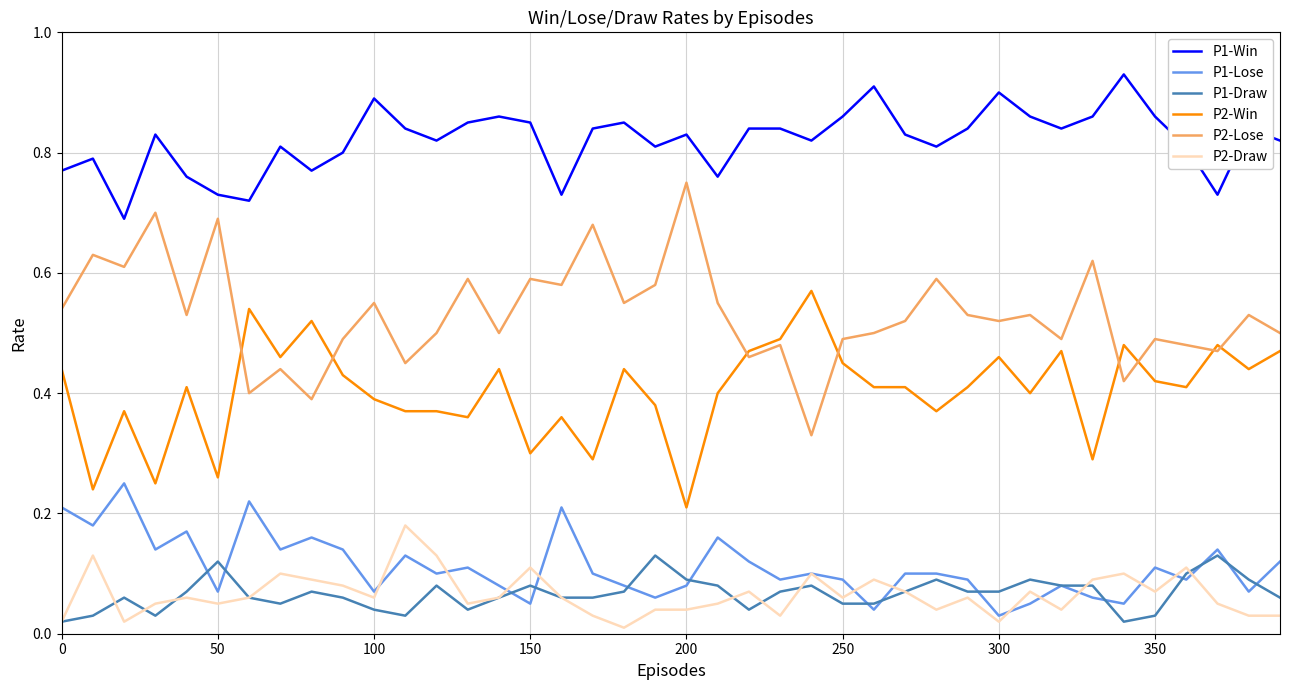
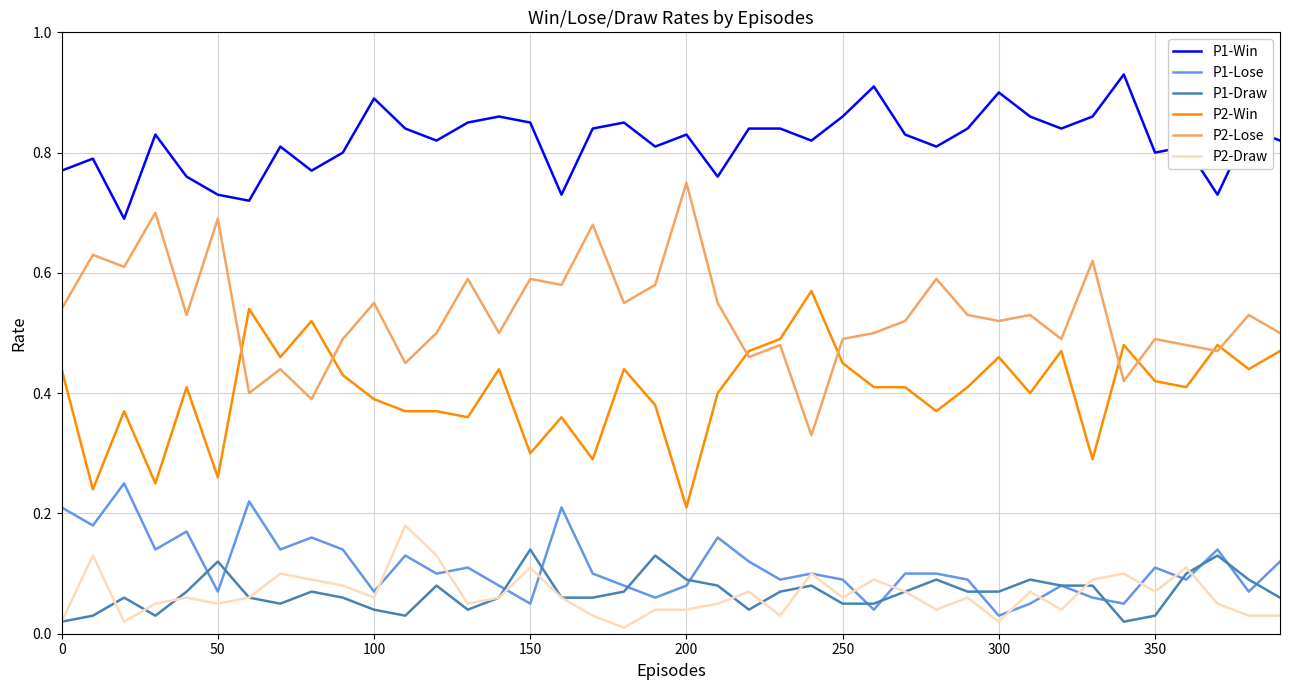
  {
    "P1-Win": {
      "0": 0.77,
      "50": 0.73,
      "100": 0.89,
      "150": 0.85,
      "200": 0.83,
      "250": 0.86,
      "300": 0.90,
-     "350": 0.86
+     "350": 0.80
    },
    "P1-Lose": {
      "0": 0.21,
      "50": 0.07,
      "100": 0.07,
      "150": 0.05,
      "200": 0.08,
      "250": 0.09,
      "300": 0.03,
      "350": 0.11
    },
    "P1-Draw": {
      "50": 0.12,
      "100": 0.04,
-     "150": 0.08,
+     "150": 0.14,
      "200": 0.09,
      "250": 0.05,
      "300": 0.07,
      "350": 0.03
    },
    "P2-Win": {
      "0": 0.44,
      "50": 0.26,
      "100": 0.39,
      "150": 0.30,
      "200": 0.21,
      "250": 0.45,
      "300": 0.46,
      "350": 0.42
    },
    "P2-Lose": {
      "0": 0.54,
      "50": 0.69,
      "100": 0.55,
      "150": 0.59,
      "200": 0.75,
      "250": 0.49,
      "300": 0.52,
      "350": 0.49
    },
    "P2-Draw": {
      "50": 0.05,
      "100": 0.06,
      "150": 0.11,
      "200": 0.04,
      "250": 0.06,
      "300": 0.02,
      "350": 0.07
    }
  }
